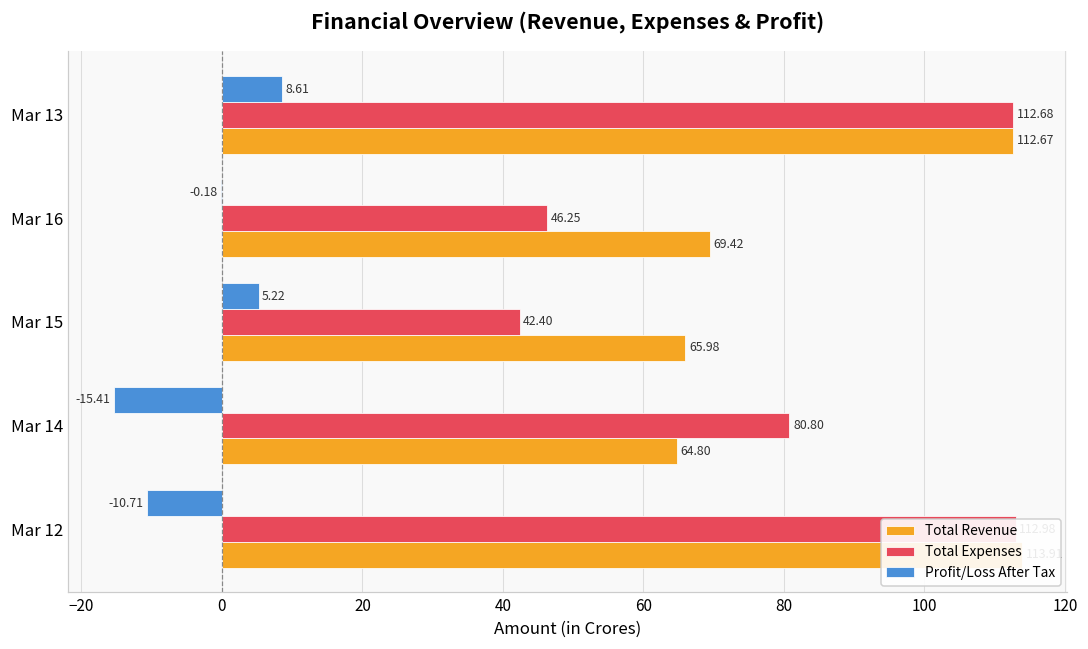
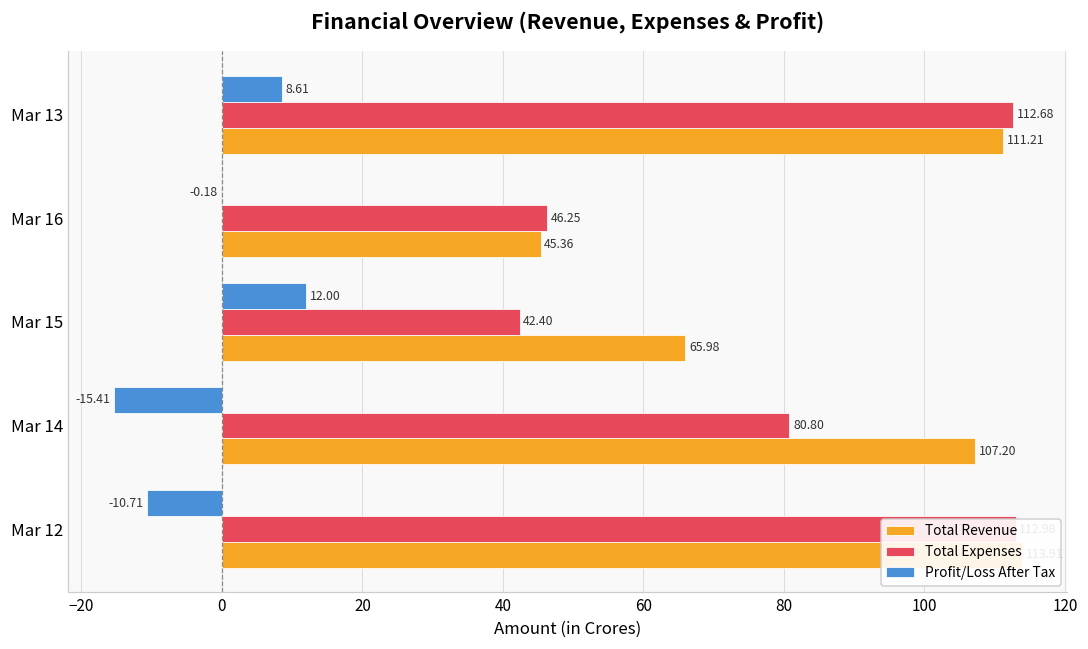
  {
    "Total Revenue": {
-     "Mar 13": 112.67,
-     "Mar 16": 69.42,
+     "Mar 13": 111.21,
+     "Mar 16": 45.36,
      "Mar 15": 65.98,
-     "Mar 14": 64.80
+     "Mar 14": 107.20
    },
    "Total Expenses": {
      "Mar 13": 112.68,
      "Mar 16": 46.25,
      "Mar 15": 42.40,
      "Mar 14": 80.80
    },
    "Profit/Loss After Tax": {
      "Mar 13": 8.61,
      "Mar 16": -0.18,
-     "Mar 15": 5.22,
+     "Mar 15": 12.00,
      "Mar 14": -15.41,
      "Mar 12": -10.71
    }
  }
